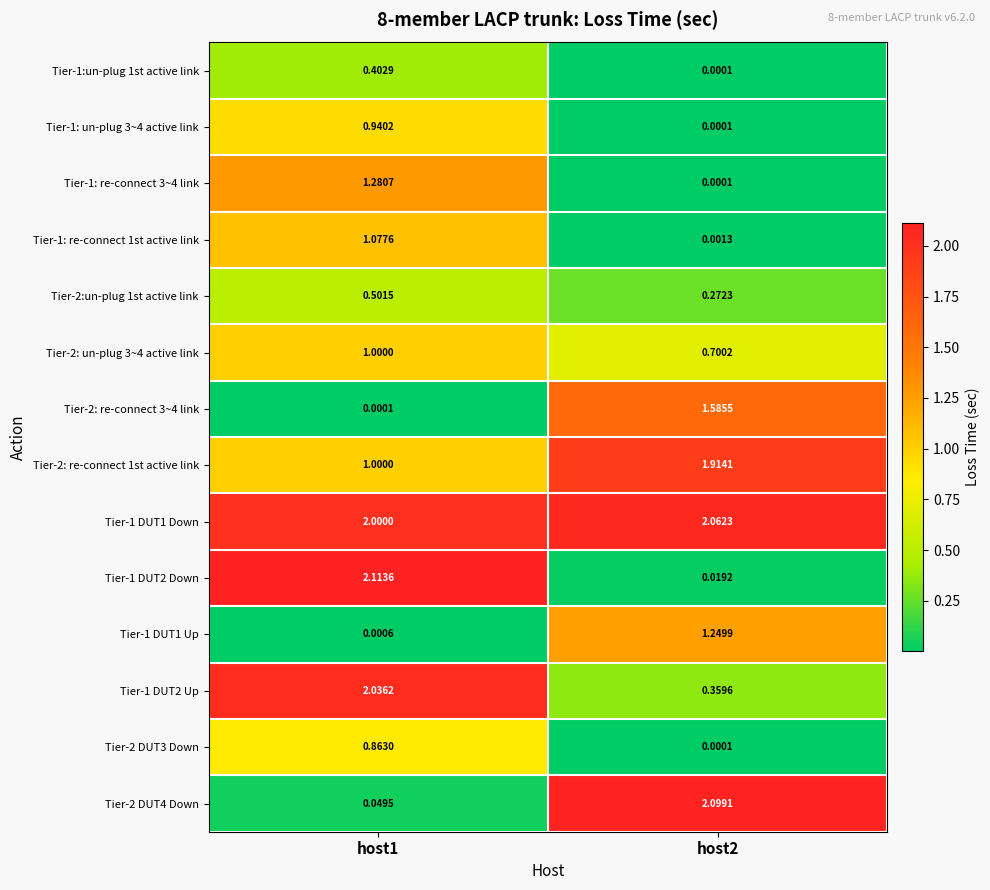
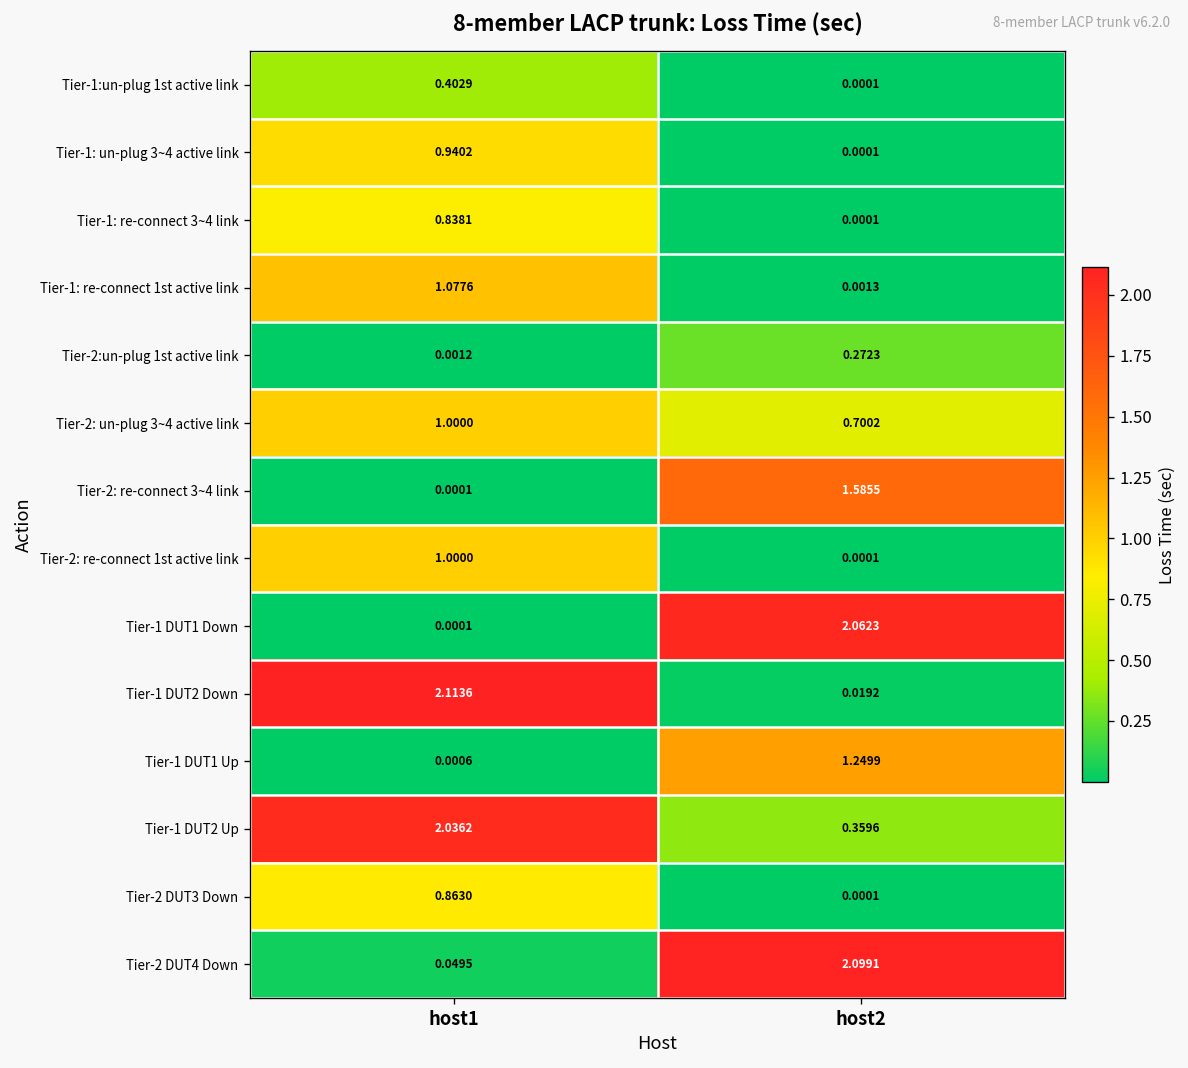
  {
    "Tier-1:un-plug 1st active link": {
      "host1": 0.4029,
      "host2": 0.0001
    },
    "Tier-1: un-plug 3~4 active link": {
      "host1": 0.9402,
      "host2": 0.0001
    },
    "Tier-1: re-connect 3~4 link": {
-     "host1": 1.2807,
+     "host1": 0.8381,
      "host2": 0.0001
    },
    "Tier-1: re-connect 1st active link": {
      "host1": 1.0776,
      "host2": 0.0013
    },
    "Tier-2:un-plug 1st active link": {
-     "host1": 0.5015,
+     "host1": 0.0012,
      "host2": 0.2723
    },
    "Tier-2: un-plug 3~4 active link": {
      "host1": 1.0000,
      "host2": 0.7002
    },
    "Tier-2: re-connect 3~4 link": {
      "host1": 0.0001,
      "host2": 1.5855
    },
    "Tier-2: re-connect 1st active link": {
      "host1": 1.0000,
-     "host2": 1.9141
+     "host2": 0.0001
    },
    "Tier-1 DUT1 Down": {
-     "host1": 2.0000,
+     "host1": 0.0001,
      "host2": 2.0623
    },
    "Tier-1 DUT2 Down": {
      "host1": 2.1136,
      "host2": 0.0192
    },
    "Tier-1 DUT1 Up": {
      "host1": 0.0006,
      "host2": 1.2499
    },
    "Tier-1 DUT2 Up": {
      "host1": 2.0362,
      "host2": 0.3596
    },
    "Tier-2 DUT3 Down": {
      "host1": 0.8630,
      "host2": 0.0001
    },
    "Tier-2 DUT4 Down": {
      "host1": 0.0495,
      "host2": 2.0991
    }
  }
